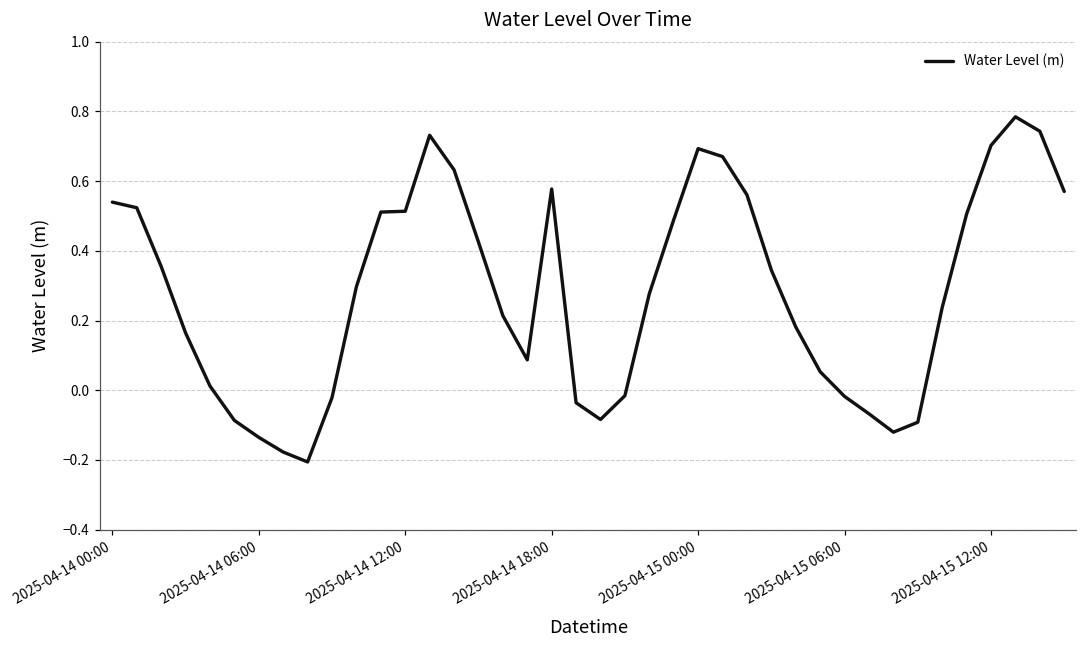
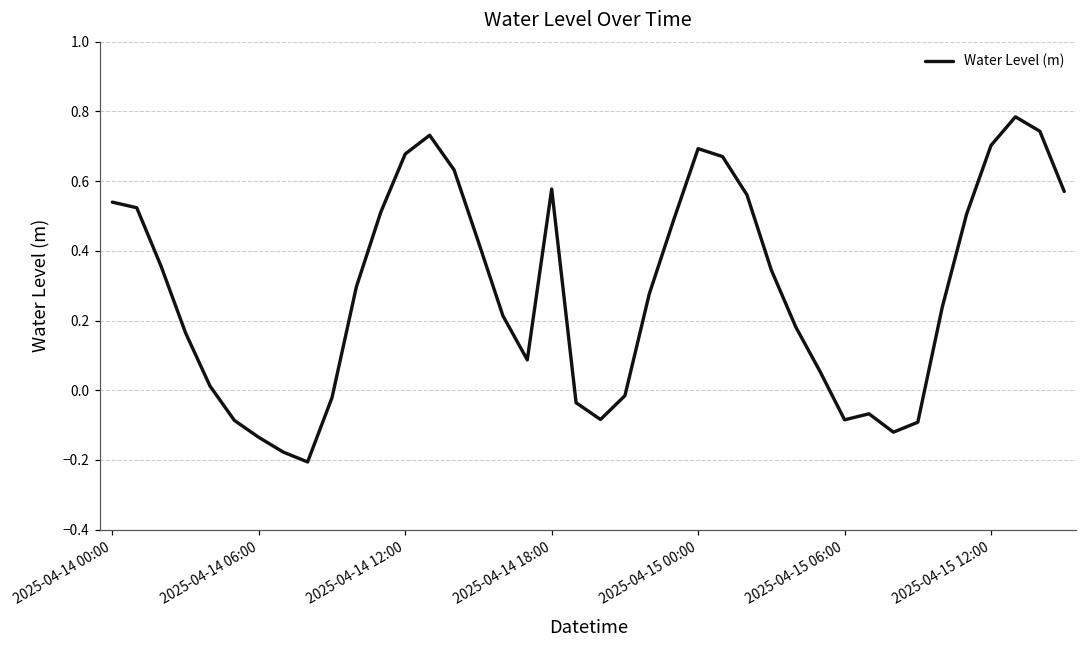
  {
    "2025-04-14 00:00": 0.54,
    "2025-04-14 06:00": -0.14,
-   "2025-04-14 12:00": 0.51,
+   "2025-04-14 12:00": 0.68,
    "2025-04-14 18:00": 0.58,
    "2025-04-15 00:00": 0.69,
-   "2025-04-15 06:00": -0.02,
+   "2025-04-15 06:00": -0.08,
    "2025-04-15 12:00": 0.70
  }
